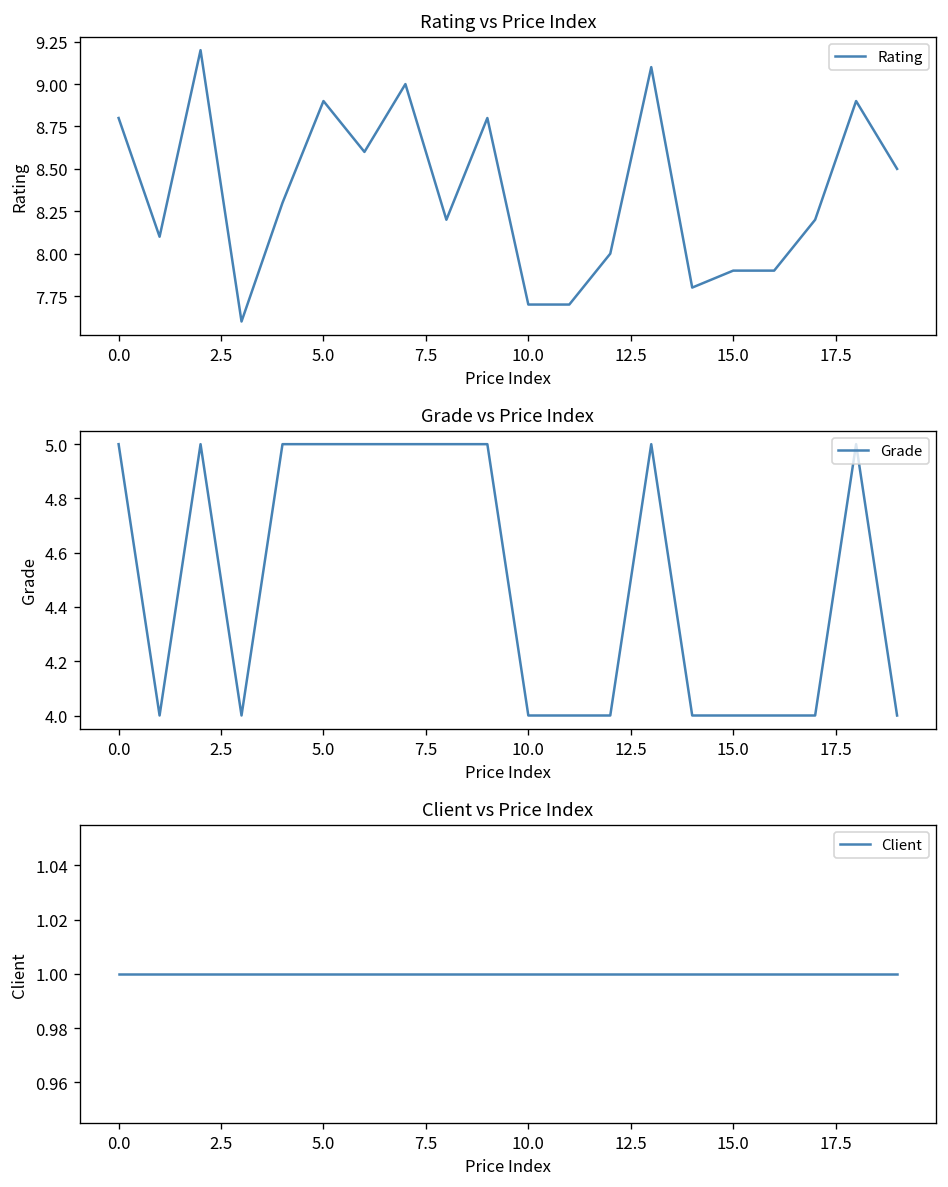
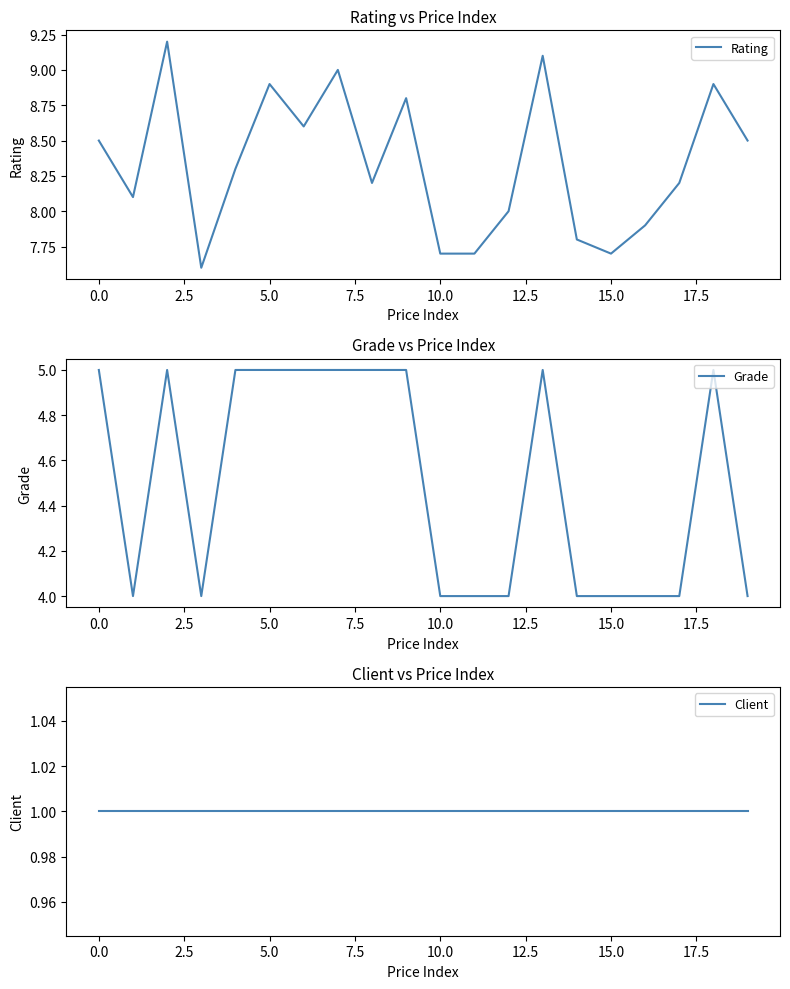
  {
    "Rating vs Price Index": {
-     "0.0": 8.8,
+     "0.0": 8.5,
      "5.0": 8.9,
      "10.0": 7.7,
-     "15.0": 7.9
+     "15.0": 7.7
    },
    "Grade vs Price Index": {
      "0.0": 5.00,
      "5.0": 5.00,
      "10.0": 4.00,
      "15.0": 4.00
    },
    "Client vs Price Index": {
      "0.0": 1.000,
      "5.0": 1.000,
      "10.0": 1.000,
      "15.0": 1.000
    }
  }
